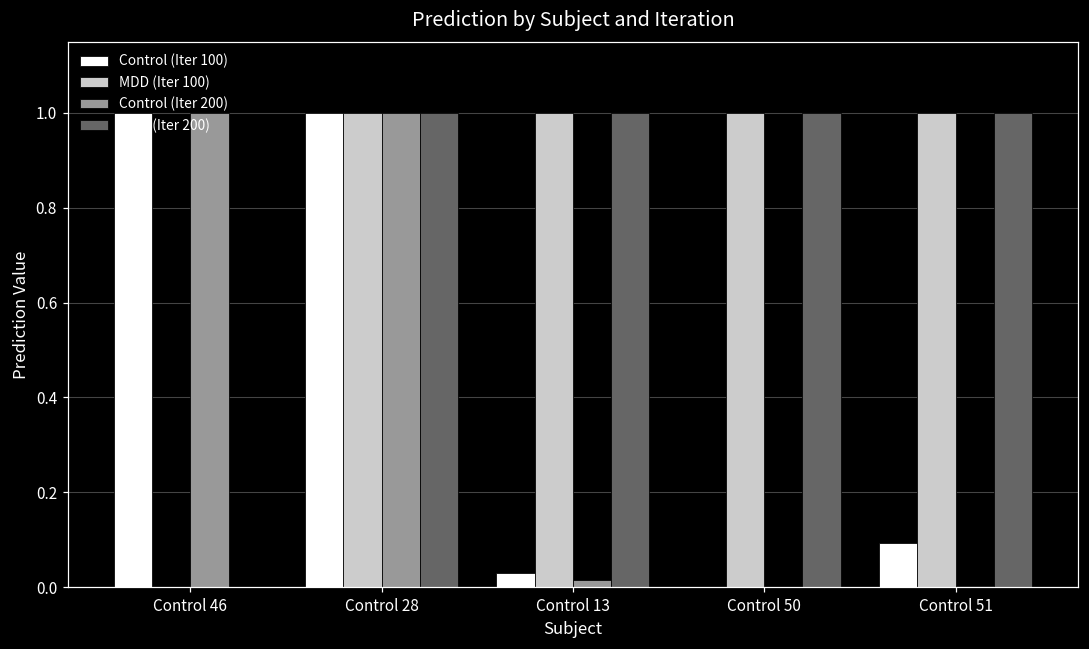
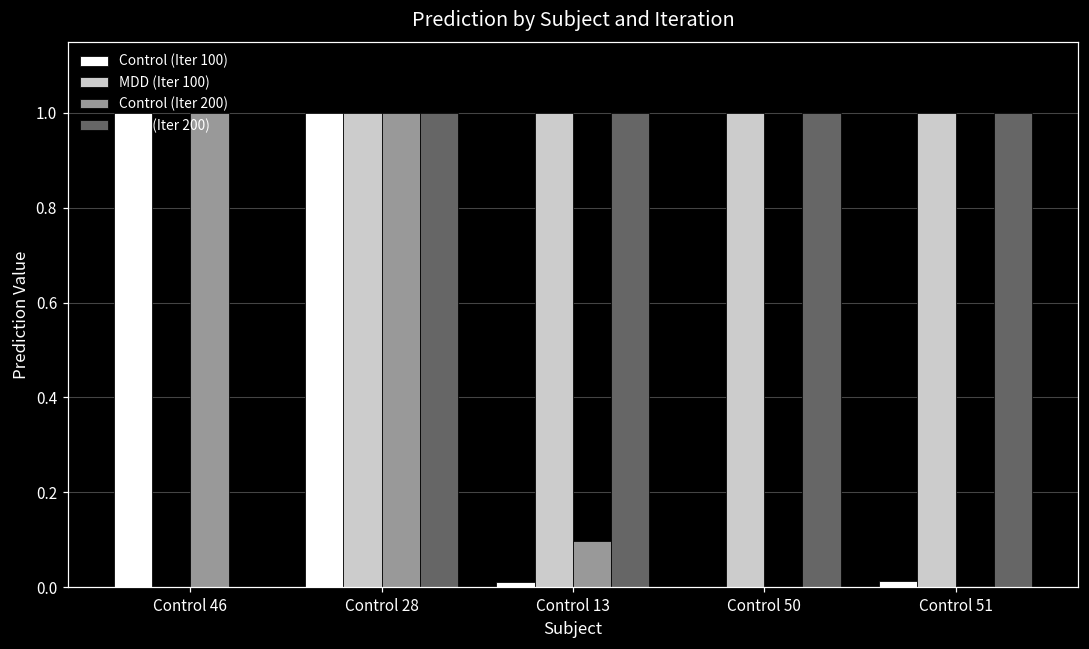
  {
    "Control (Iter 100)": {
      "Control 28": 1.00,
-     "Control 13": 0.03,
-     "Control 51": 0.09
+     "Control 13": 0.01,
+     "Control 51": 0.01
    },
    "MDD (Iter 100)": {
      "Control 28": 1.00,
      "Control 13": 1.00,
      "Control 50": 1.00,
      "Control 51": 1.00
    },
    "Control (Iter 200)": {
      "Control 28": 1.00,
-     "Control 13": 0.01
+     "Control 13": 0.10
    },
    "MDD (Iter 200)": {
      "Control 28": 1.00,
      "Control 13": 1.00,
      "Control 50": 1.00,
      "Control 51": 1.00
    }
  }
